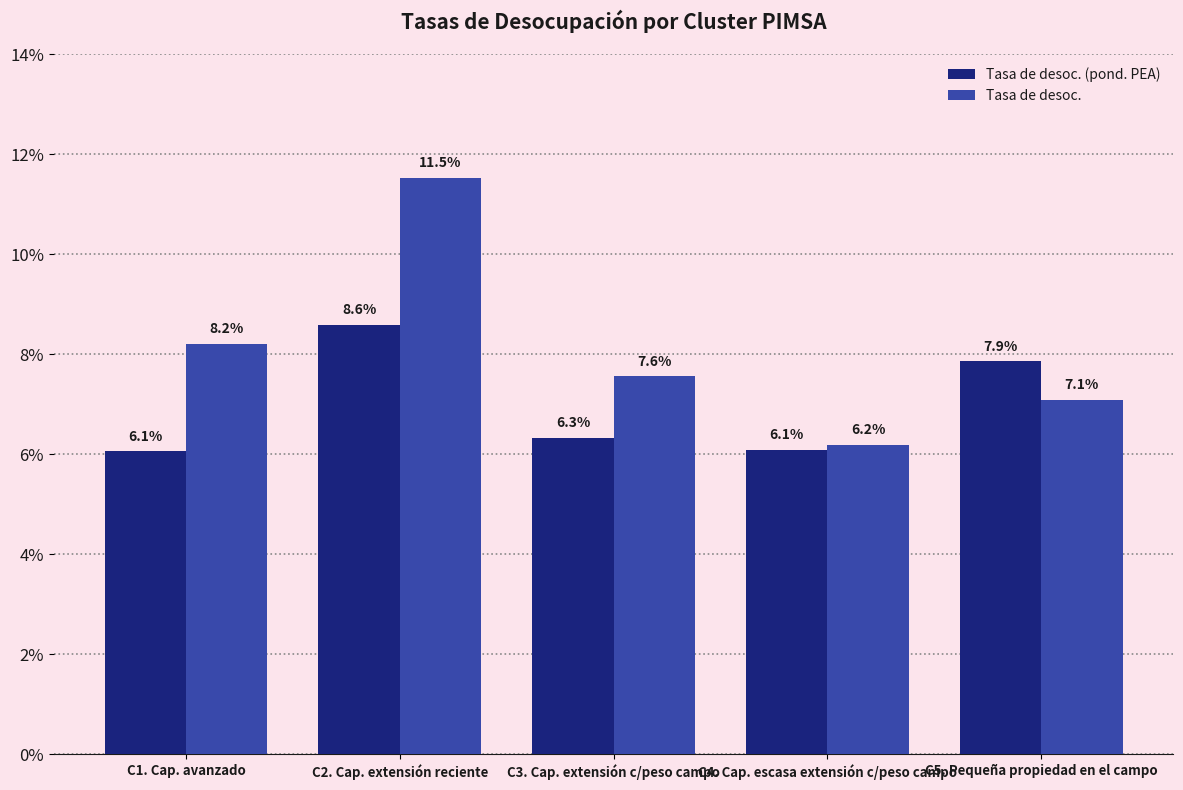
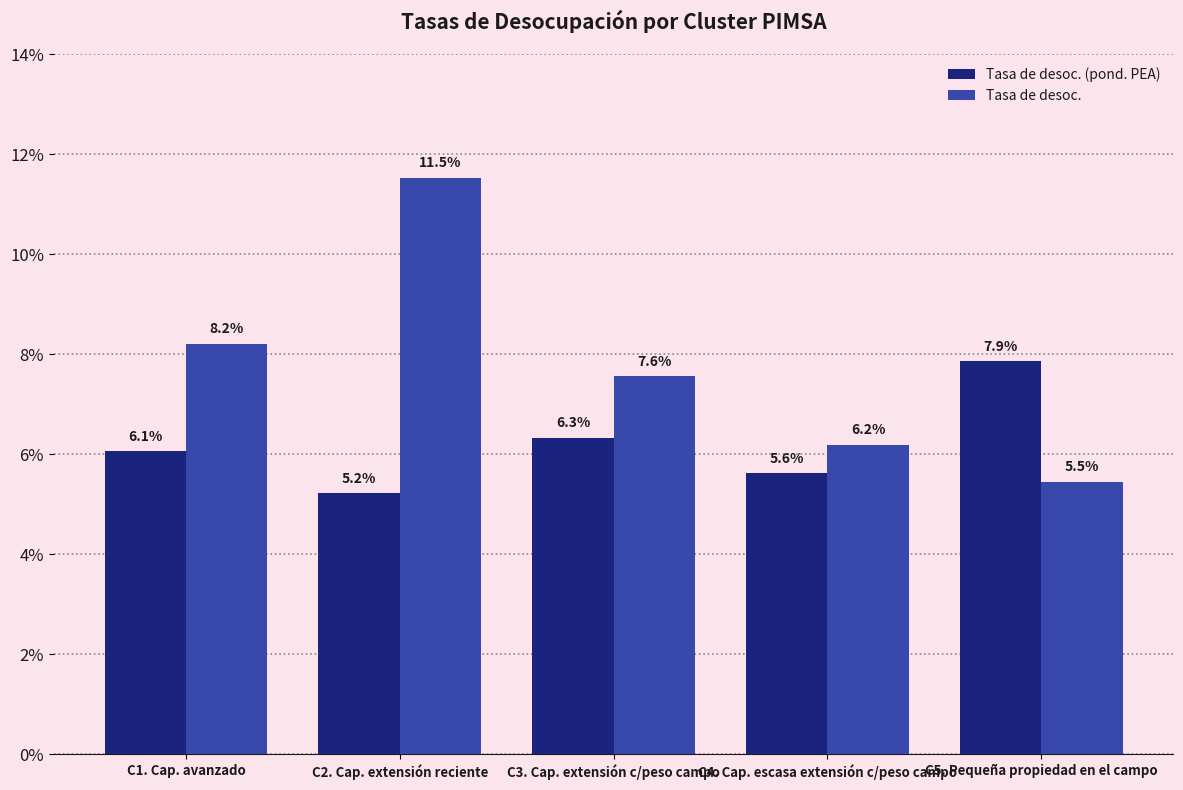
  {
    "Tasa de desoc. (pond. PEA)": {
      "C1. Cap. avanzado": "6.1%",
-     "C2. Cap. extensión reciente": "8.6%",
+     "C2. Cap. extensión reciente": "5.2%",
      "C3. Cap. extensión c/peso campo": "6.3%",
-     "C4. Cap. escasa extensión c/peso campo": "6.1%",
+     "C4. Cap. escasa extensión c/peso campo": "5.6%",
      "C5. Pequeña propiedad en el campo": "7.9%"
    },
    "Tasa de desoc.": {
      "C1. Cap. avanzado": "8.2%",
      "C2. Cap. extensión reciente": "11.5%",
      "C3. Cap. extensión c/peso campo": "7.6%",
      "C4. Cap. escasa extensión c/peso campo": "6.2%",
-     "C5. Pequeña propiedad en el campo": "7.1%"
+     "C5. Pequeña propiedad en el campo": "5.5%"
    }
  }
